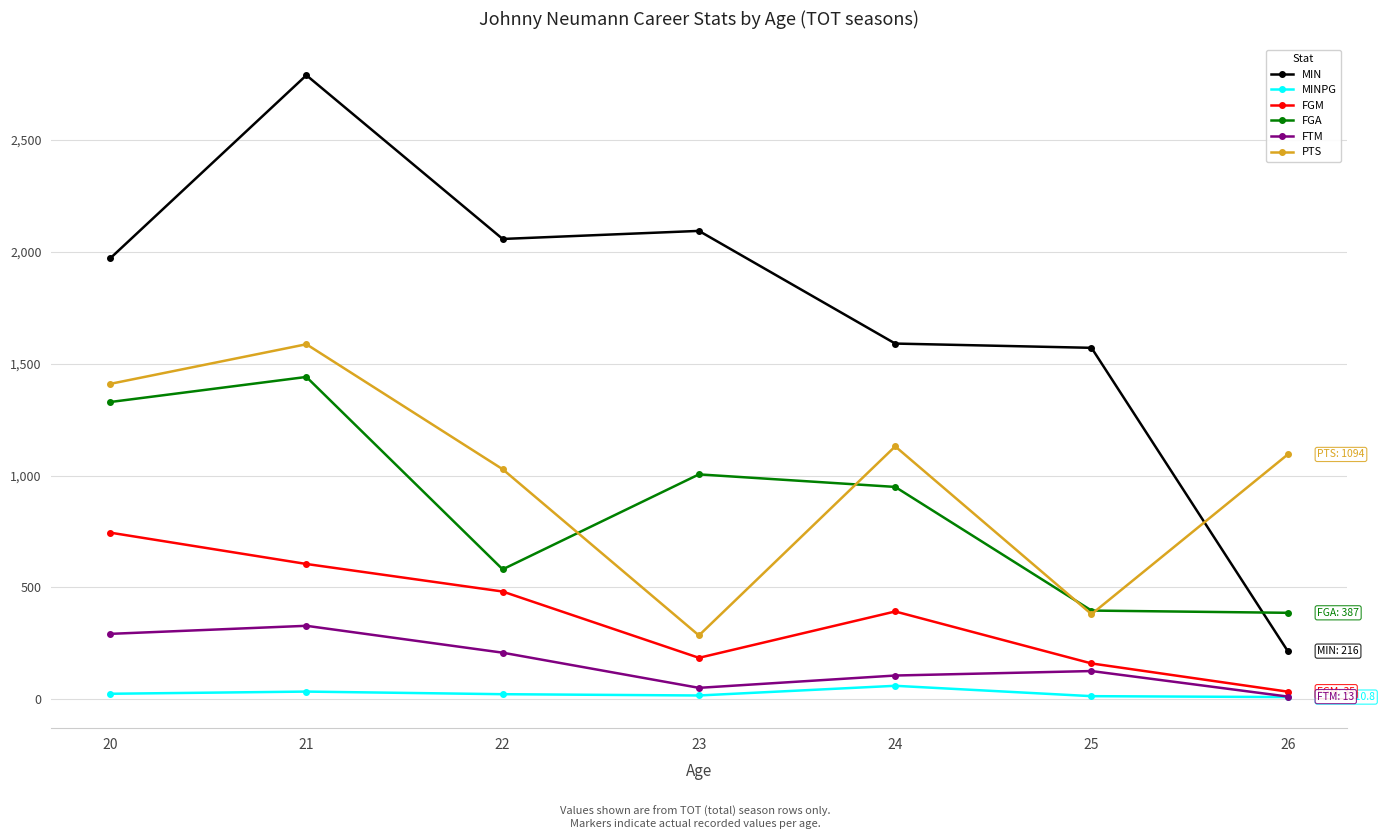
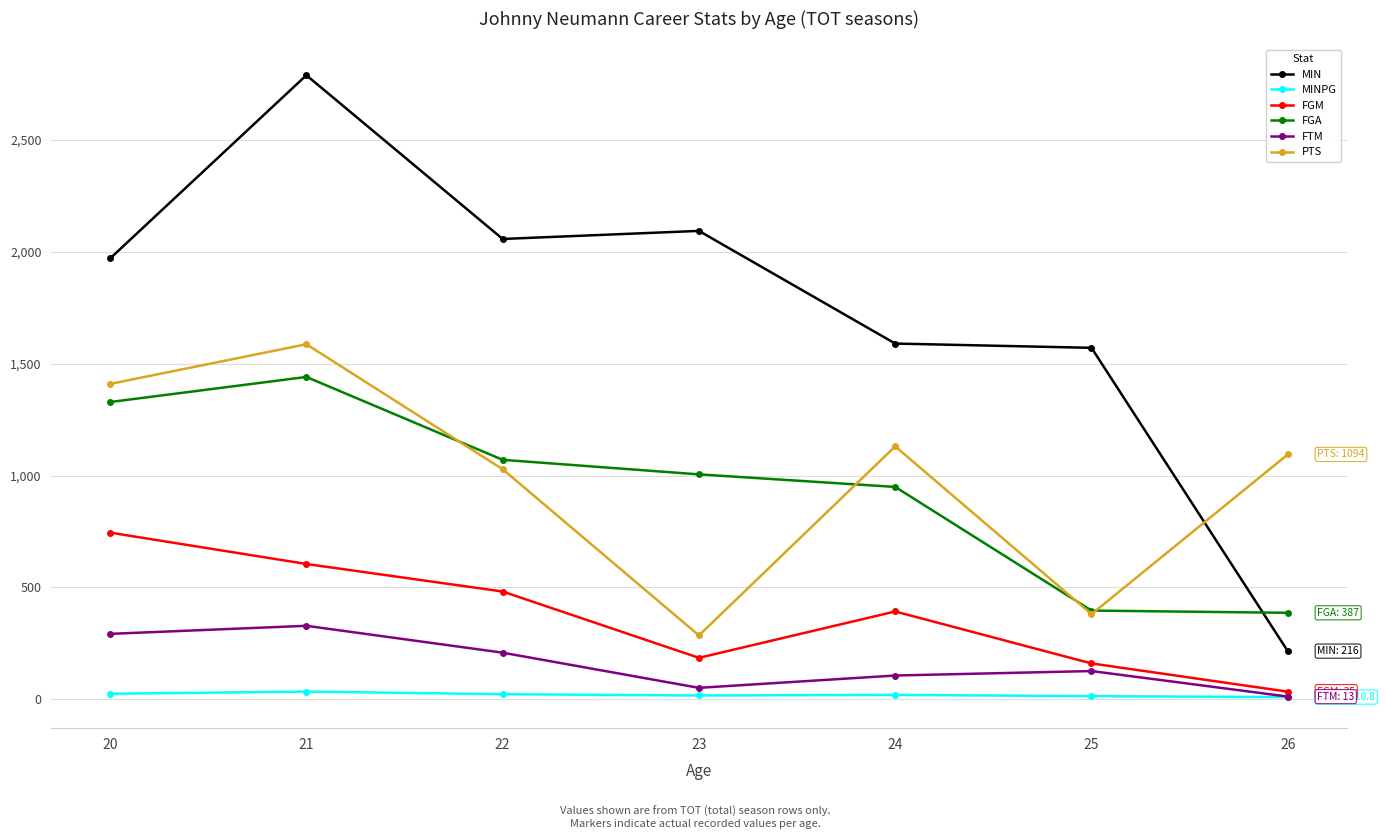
  {
    "MIN": {
      "20": "1,970",
      "21": "2,790",
      "22": "2,060",
      "23": "2,090",
      "24": "1,590",
      "25": "1,570",
      "26": "220"
    },
    "MINPG": {
      "20": "30",
      "21": "40",
      "22": "20",
      "23": "20",
-     "24": "60",
+     "24": "20",
      "25": "10"
    },
    "FGM": {
      "20": "750",
      "21": "610",
      "22": "480",
      "23": "190",
      "24": "390",
      "25": "160",
      "26": "40"
    },
    "FGA": {
      "20": "1,330",
      "21": "1,440",
-     "22": "580",
+     "22": "1,070",
      "23": "1,010",
      "24": "950",
      "25": "400",
      "26": "390"
    },
    "FTM": {
      "20": "290",
      "21": "330",
      "22": "210",
      "23": "50",
      "24": "110",
      "25": "130"
    },
    "PTS": {
      "20": "1,410",
      "21": "1,590",
      "22": "1,030",
      "23": "290",
      "24": "1,130",
      "25": "380",
      "26": "1,090"
    }
  }
